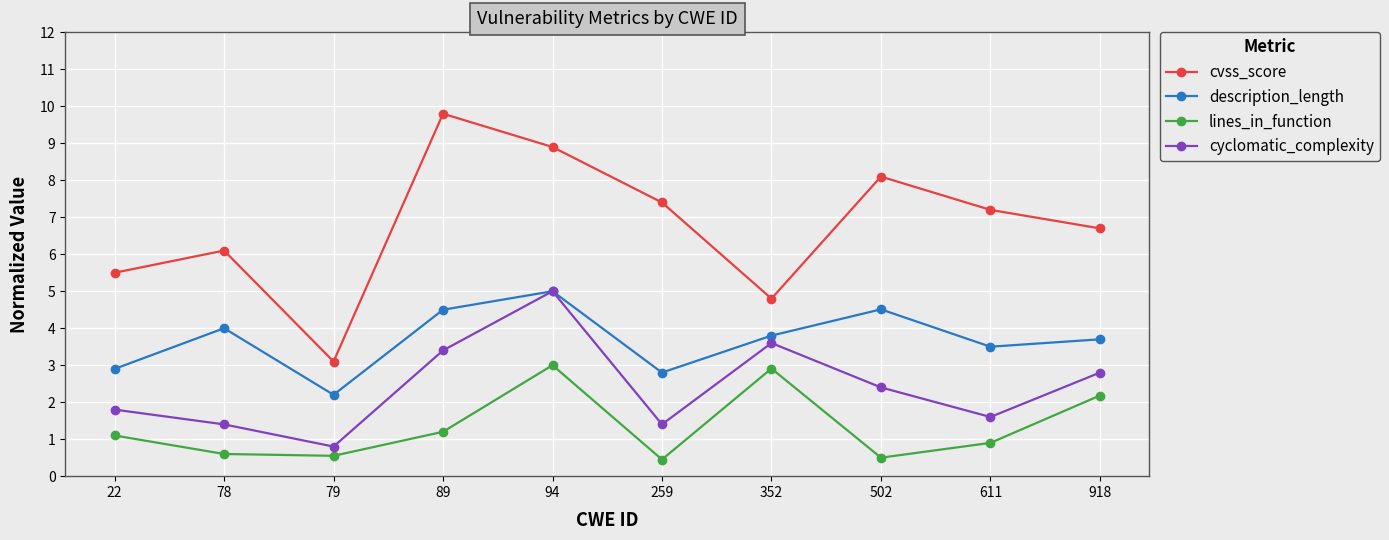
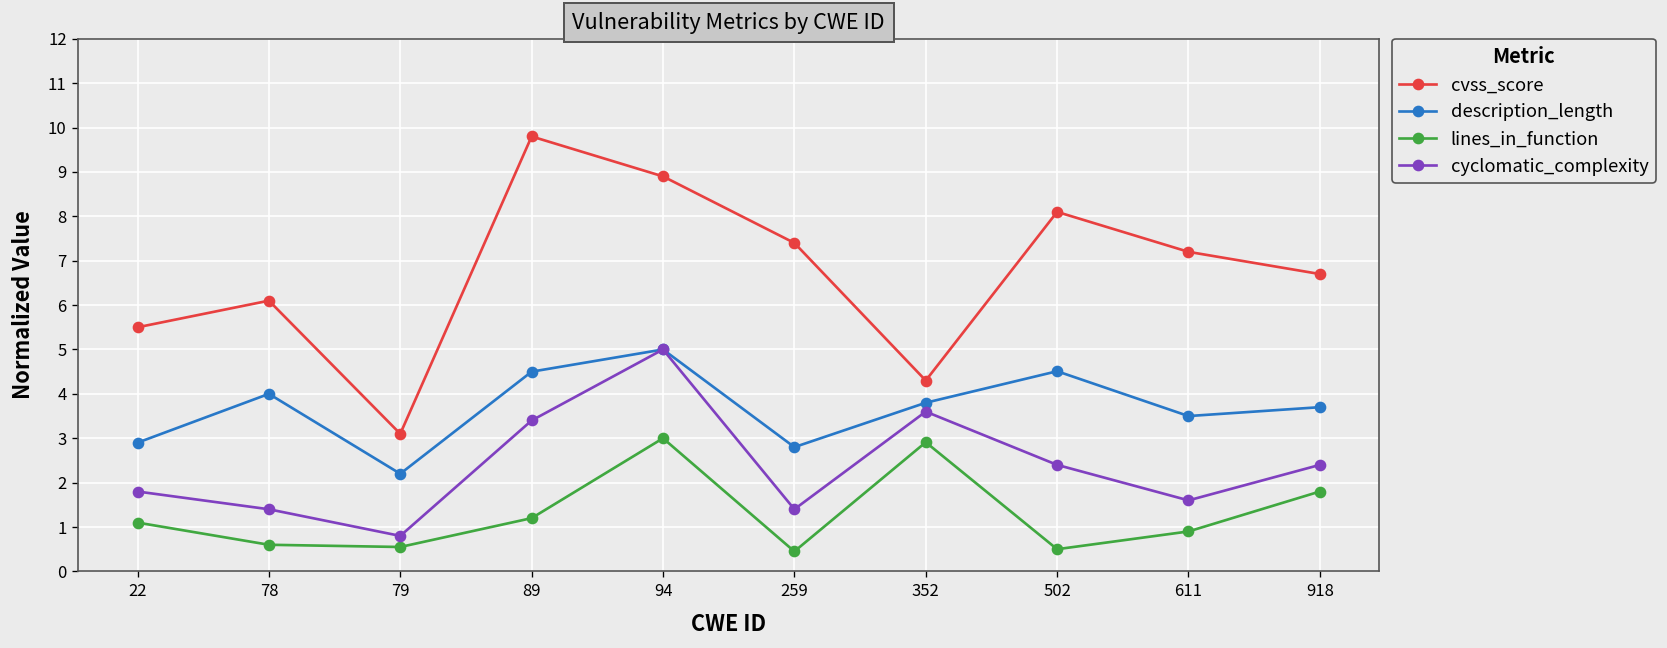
  {
    "cvss_score": {
      "22": 5.5,
      "78": 6.1,
      "79": 3.1,
      "89": 9.8,
      "94": 8.9,
      "259": 7.4,
-     "352": 4.8,
+     "352": 4.3,
      "502": 8.1,
      "611": 7.2,
      "918": 6.7
    },
    "description_length": {
      "22": 2.9,
      "78": 4.0,
      "79": 2.2,
      "89": 4.5,
      "259": 2.8,
      "352": 3.8,
      "502": 4.5,
      "611": 3.5,
      "918": 3.7
    },
    "lines_in_function": {
      "22": 1.1,
      "78": 0.6,
      "79": 0.6,
      "89": 1.2,
      "94": 3.0,
      "259": 0.5,
      "352": 2.9,
      "502": 0.5,
      "611": 0.9,
-     "918": 2.2
+     "918": 1.8
    },
    "cyclomatic_complexity": {
      "22": 1.8,
      "78": 1.4,
      "79": 0.8,
      "89": 3.4,
      "259": 1.4,
      "352": 3.6,
      "502": 2.4,
      "611": 1.6,
-     "918": 2.8
+     "918": 2.4
    }
  }
